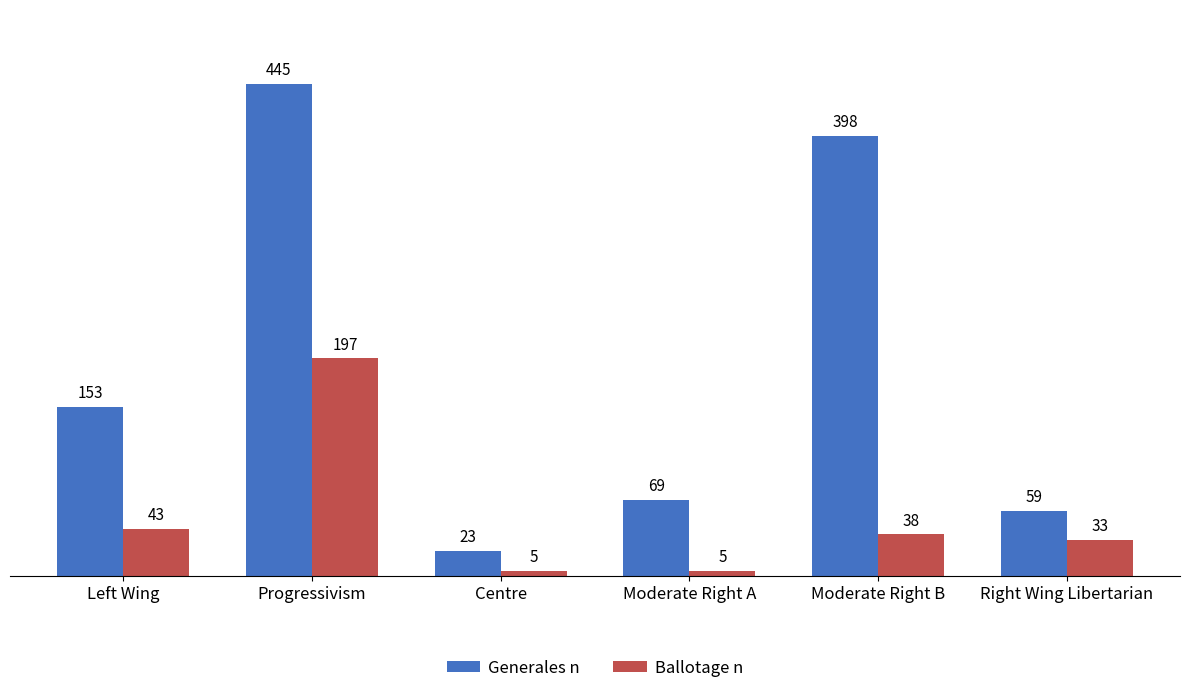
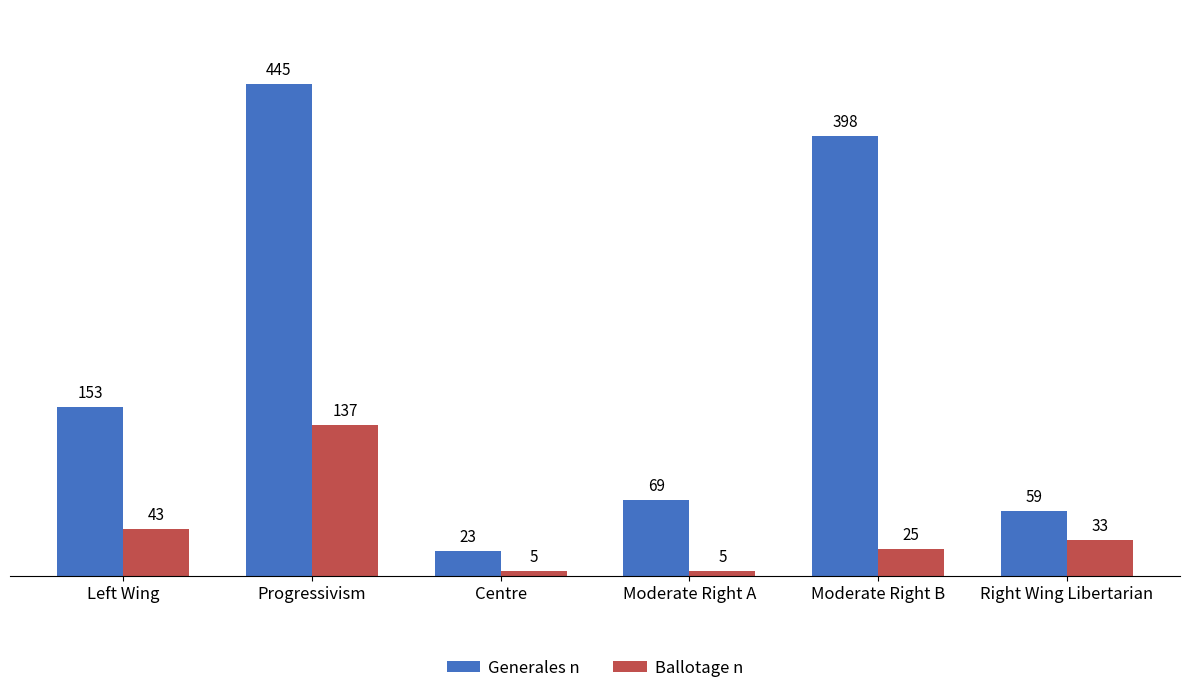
  {
    "Generales n": {
      "Left Wing": 153,
      "Progressivism": 445,
      "Centre": 23,
      "Moderate Right A": 69,
      "Moderate Right B": 398,
      "Right Wing Libertarian": 59
    },
    "Ballotage n": {
      "Left Wing": 43,
-     "Progressivism": 197,
+     "Progressivism": 137,
      "Centre": 5,
      "Moderate Right A": 5,
-     "Moderate Right B": 38,
+     "Moderate Right B": 25,
      "Right Wing Libertarian": 33
    }
  }
